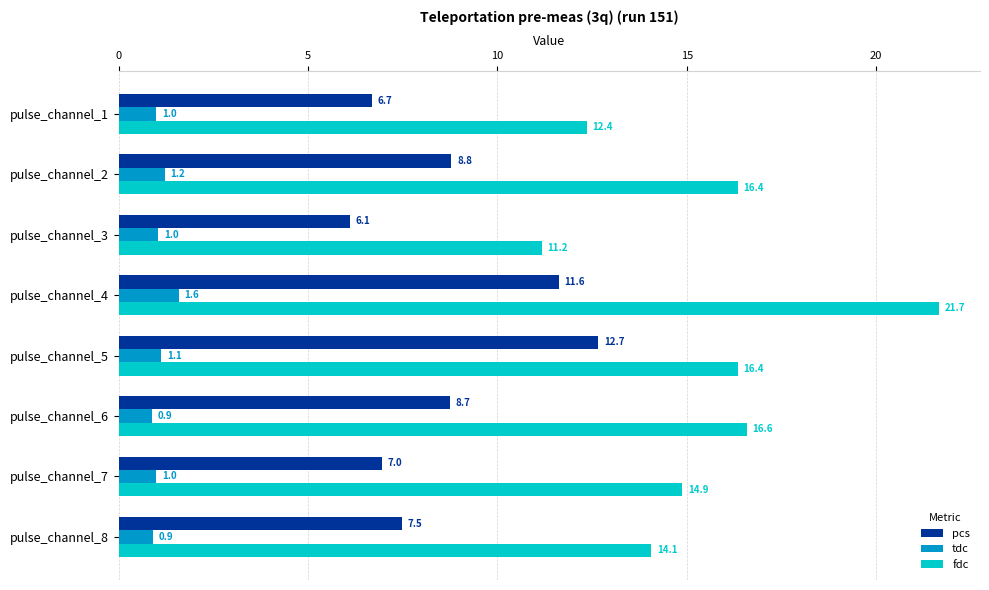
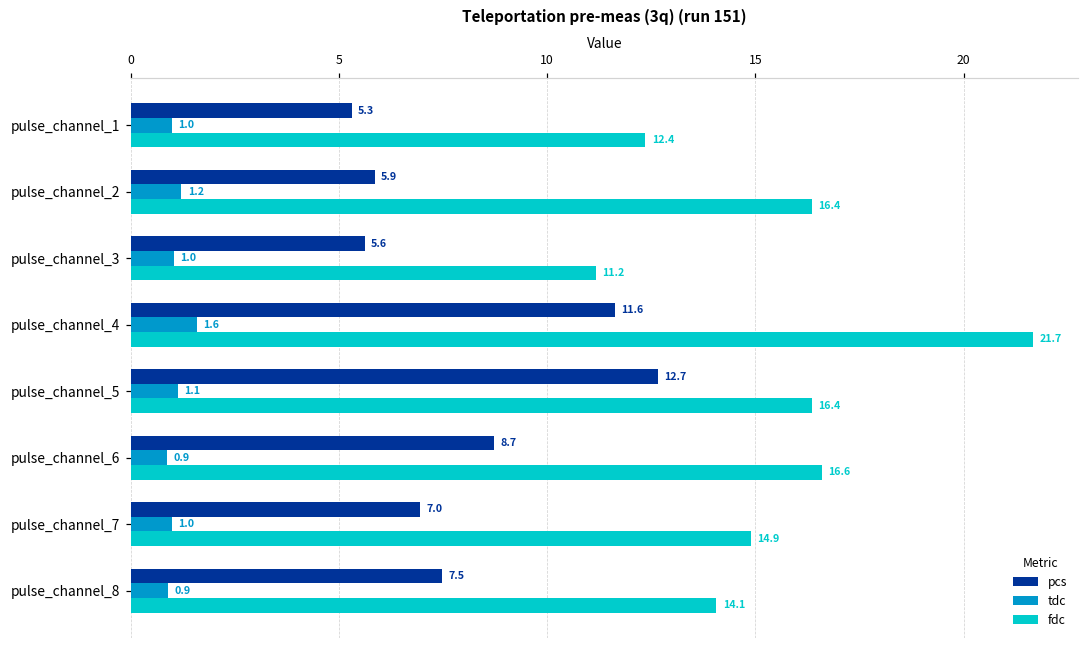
  {
    "pcs": {
-     "pulse_channel_1": 6.7,
-     "pulse_channel_2": 8.8,
-     "pulse_channel_3": 6.1,
+     "pulse_channel_1": 5.3,
+     "pulse_channel_2": 5.9,
+     "pulse_channel_3": 5.6,
      "pulse_channel_4": 11.6,
      "pulse_channel_5": 12.7,
      "pulse_channel_6": 8.7,
      "pulse_channel_7": 7.0,
      "pulse_channel_8": 7.5
    }
  }
